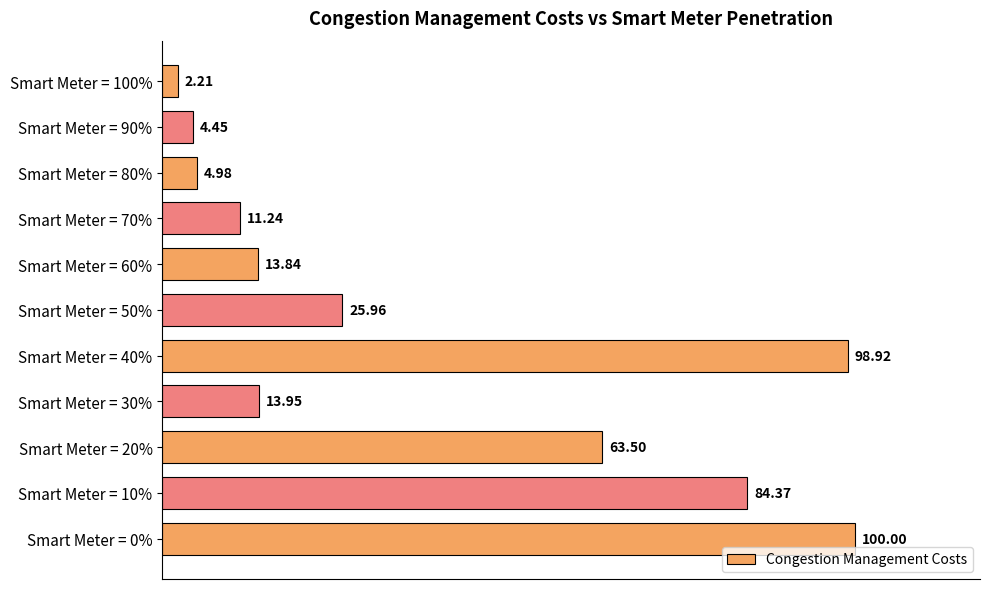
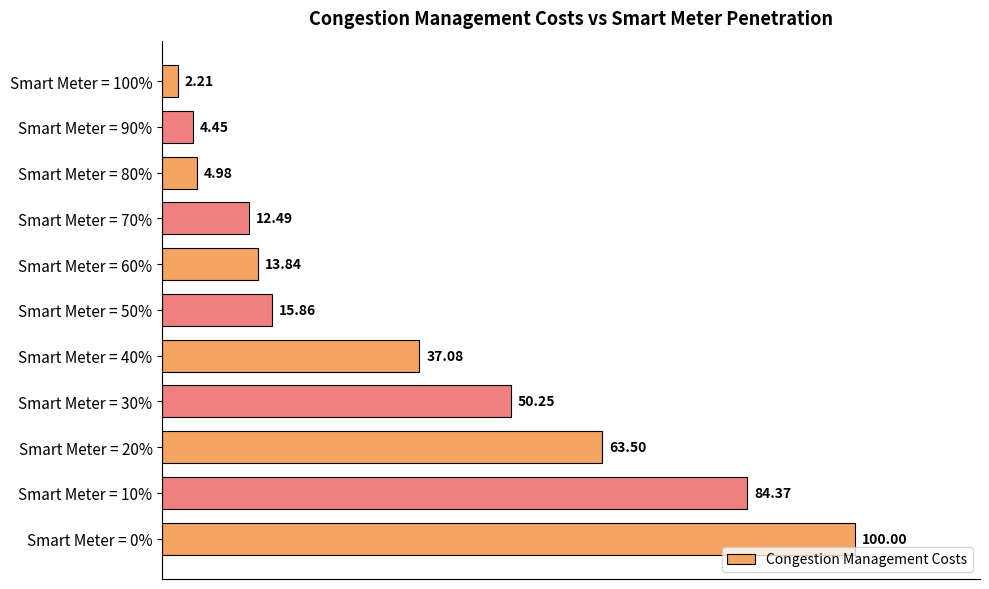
  {
    "Smart Meter = 100%": 2.21,
    "Smart Meter = 90%": 4.45,
    "Smart Meter = 80%": 4.98,
-   "Smart Meter = 70%": 11.24,
+   "Smart Meter = 70%": 12.49,
    "Smart Meter = 60%": 13.84,
-   "Smart Meter = 50%": 25.96,
-   "Smart Meter = 40%": 98.92,
-   "Smart Meter = 30%": 13.95,
+   "Smart Meter = 50%": 15.86,
+   "Smart Meter = 40%": 37.08,
+   "Smart Meter = 30%": 50.25,
    "Smart Meter = 20%": 63.50,
    "Smart Meter = 10%": 84.37,
    "Smart Meter = 0%": 100.00
  }
